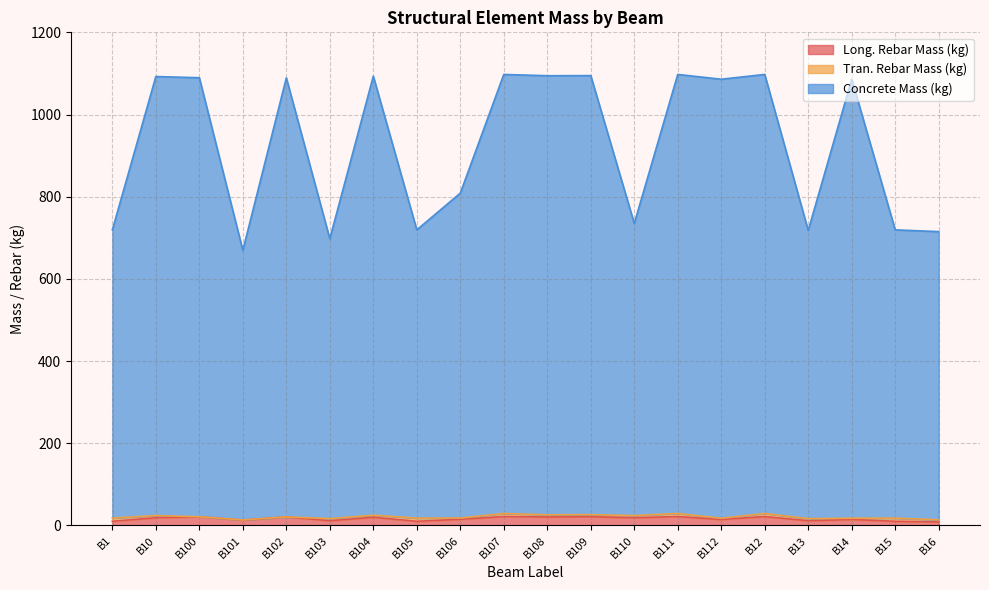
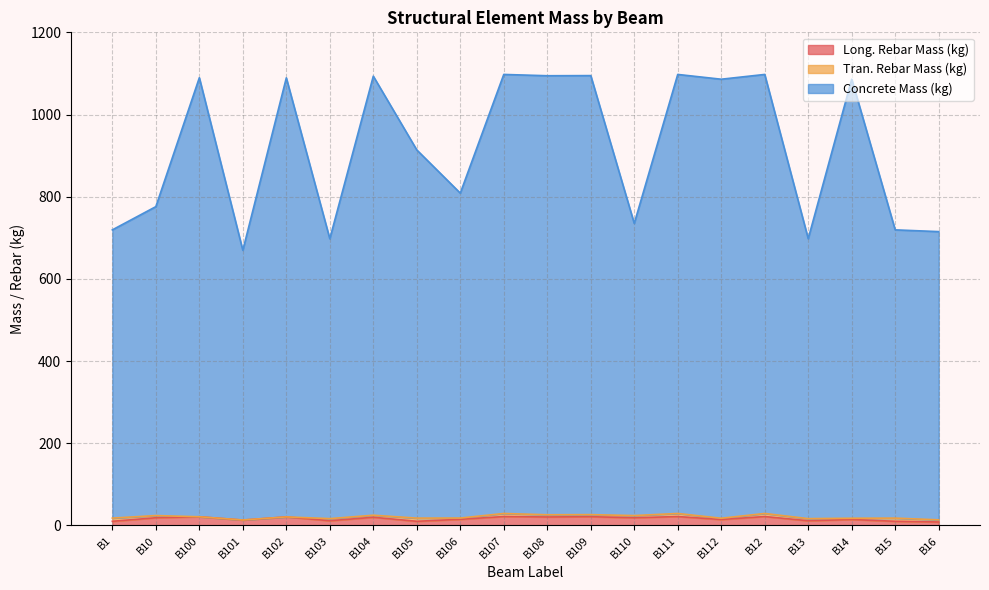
  {
    "Long. Rebar Mass (kg)": {
      "B1": 10,
      "B105": 10,
      "B107": 20,
      "B111": 20,
      "B12": 20,
      "B15": 10
    },
    "Tran. Rebar Mass (kg)": {
      "B1": 10,
      "B105": 10,
      "B107": 10,
      "B111": 10,
      "B12": 10,
      "B15": 10
    },
    "Concrete Mass (kg)": {
      "B1": 700,
-     "B10": 1070,
+     "B10": 750,
      "B100": 1070,
      "B101": 660,
      "B102": 1070,
      "B103": 680,
      "B104": 1070,
-     "B105": 700,
+     "B105": 900,
      "B106": 790,
      "B107": 1070,
      "B108": 1070,
      "B109": 1070,
      "B110": 710,
      "B111": 1070,
      "B112": 1070,
      "B12": 1070,
-     "B13": 700,
+     "B13": 680,
      "B15": 700,
      "B16": 700
    }
  }
